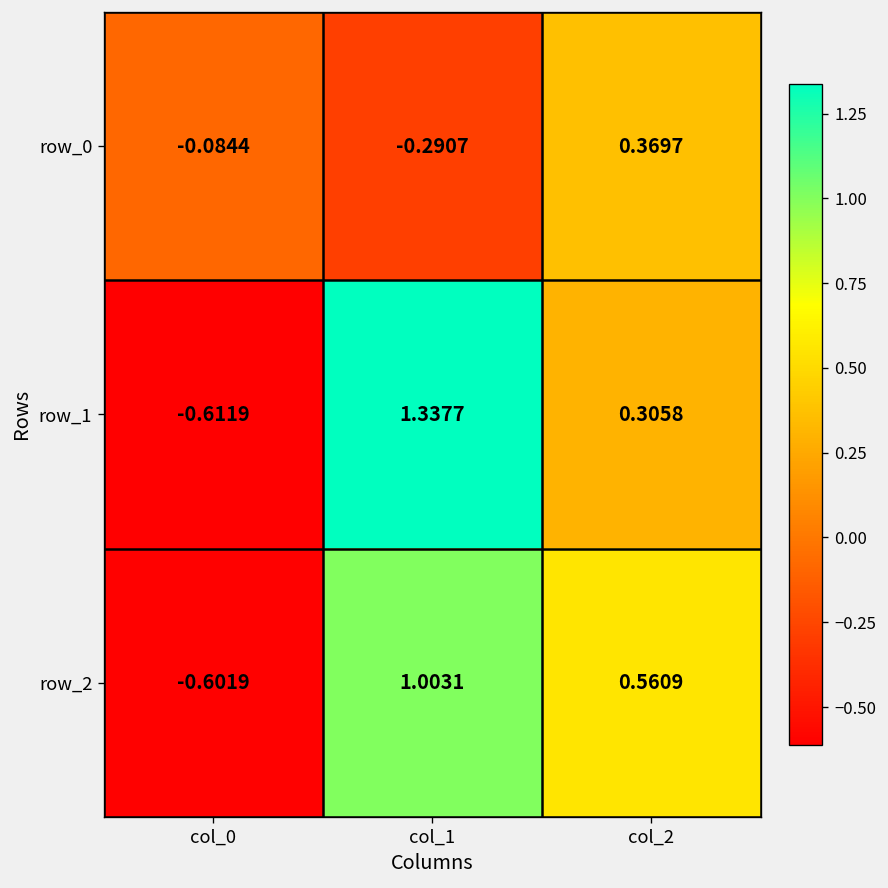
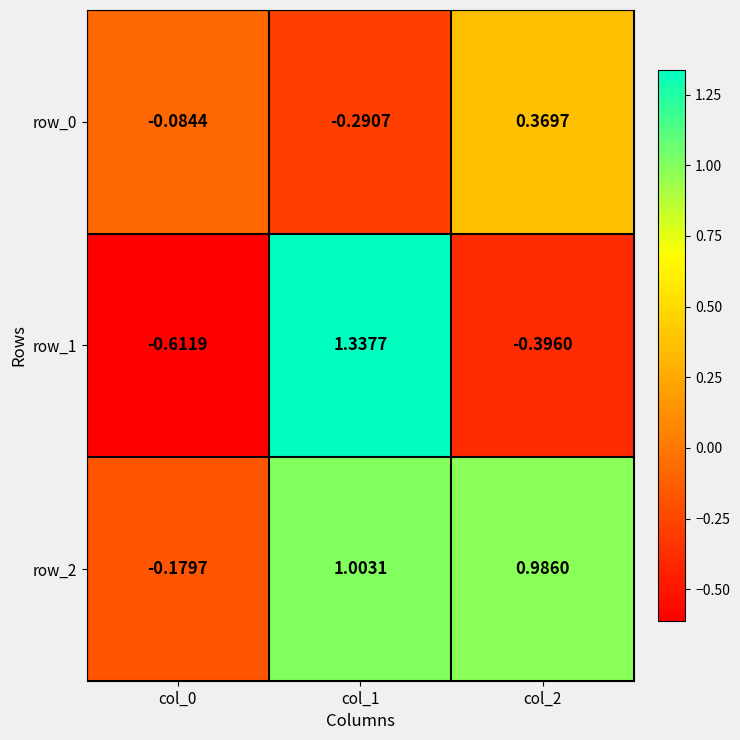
  {
    "row_0": {
      "col_0": -0.0844,
      "col_1": -0.2907,
      "col_2": 0.3697
    },
    "row_1": {
      "col_0": -0.6119,
      "col_1": 1.3377,
-     "col_2": 0.3058
+     "col_2": -0.3960
    },
    "row_2": {
-     "col_0": -0.6019,
+     "col_0": -0.1797,
      "col_1": 1.0031,
-     "col_2": 0.5609
+     "col_2": 0.9860
    }
  }
